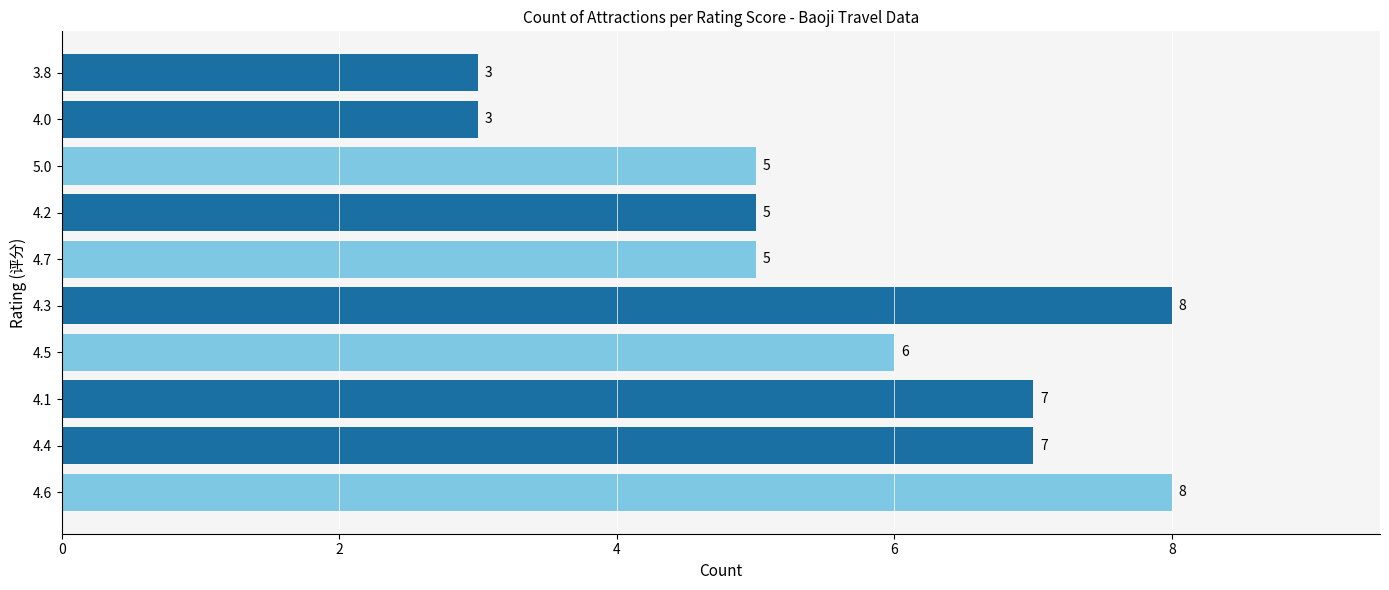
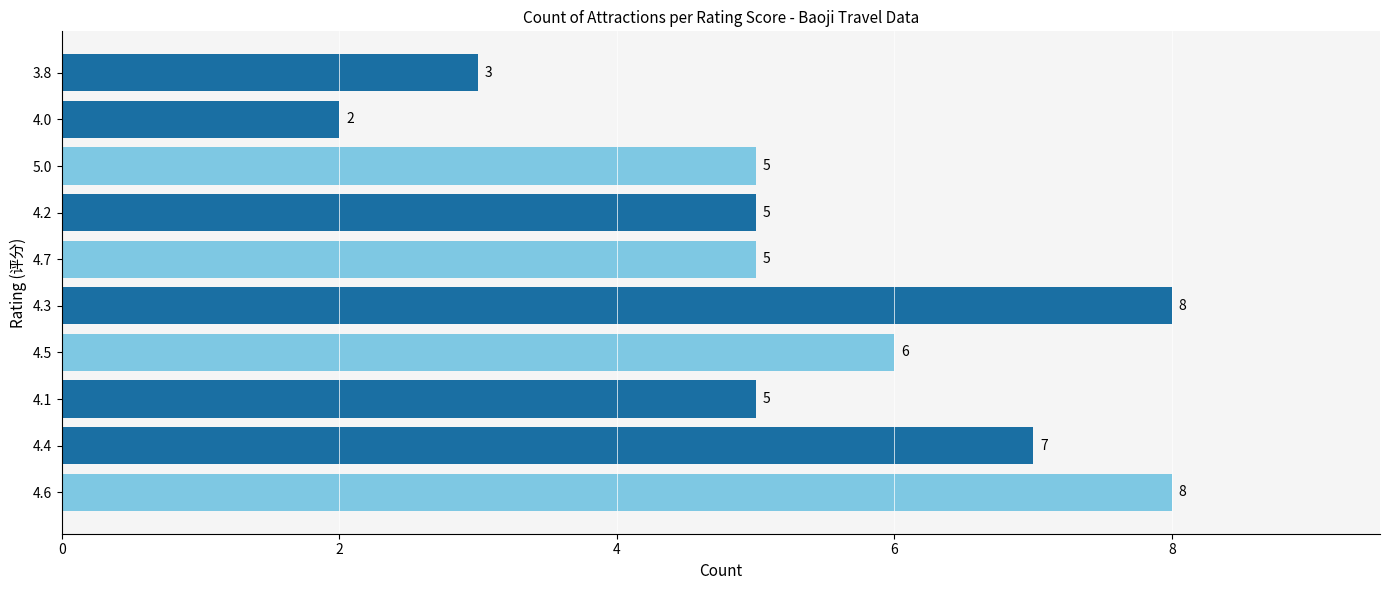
  {
    "3.8": 3,
-   "4.0": 3,
+   "4.0": 2,
    "5.0": 5,
    "4.2": 5,
    "4.7": 5,
    "4.3": 8,
    "4.5": 6,
-   "4.1": 7,
+   "4.1": 5,
    "4.4": 7,
    "4.6": 8
  }
